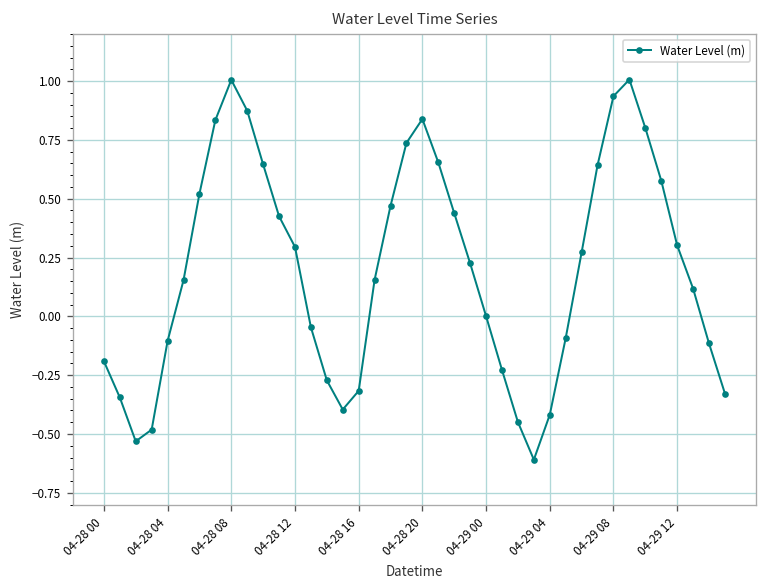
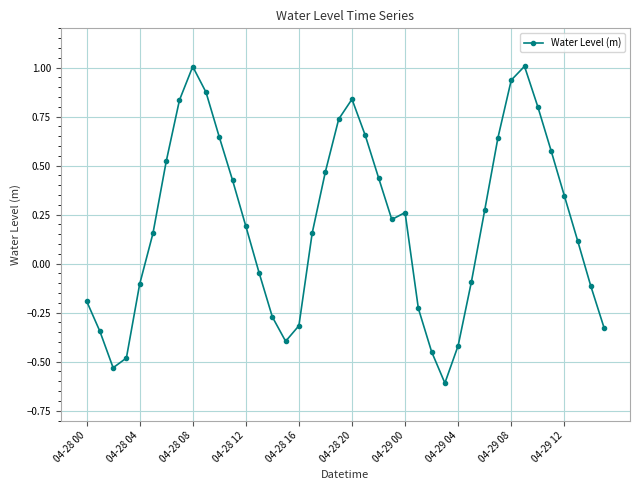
  {
    "04-28 00": -0.19,
    "04-28 04": -0.10,
    "04-28 08": 1.01,
-   "04-28 12": 0.30,
+   "04-28 12": 0.19,
    "04-28 16": -0.32,
    "04-28 20": 0.84,
-   "04-29 00": 0.00,
+   "04-29 00": 0.26,
    "04-29 04": -0.42,
    "04-29 08": 0.94,
-   "04-29 12": 0.30
+   "04-29 12": 0.35
  }
